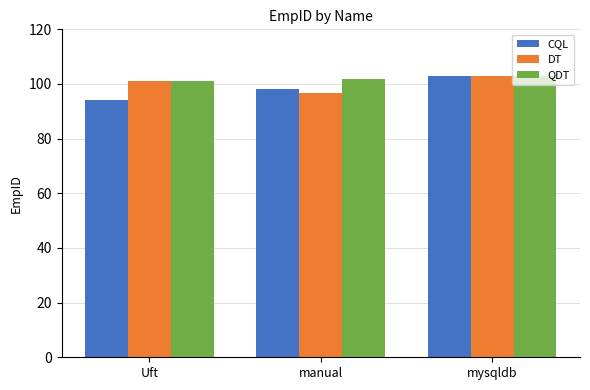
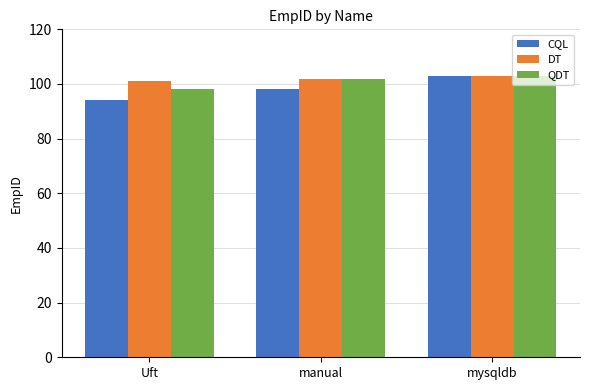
  {
    "CQL": {
      "Uft": 94,
      "manual": 98,
      "mysqldb": 103
    },
    "DT": {
      "Uft": 101,
-     "manual": 97,
+     "manual": 102,
      "mysqldb": 103
    },
    "QDT": {
-     "Uft": 101,
+     "Uft": 98,
      "manual": 102
    }
  }
